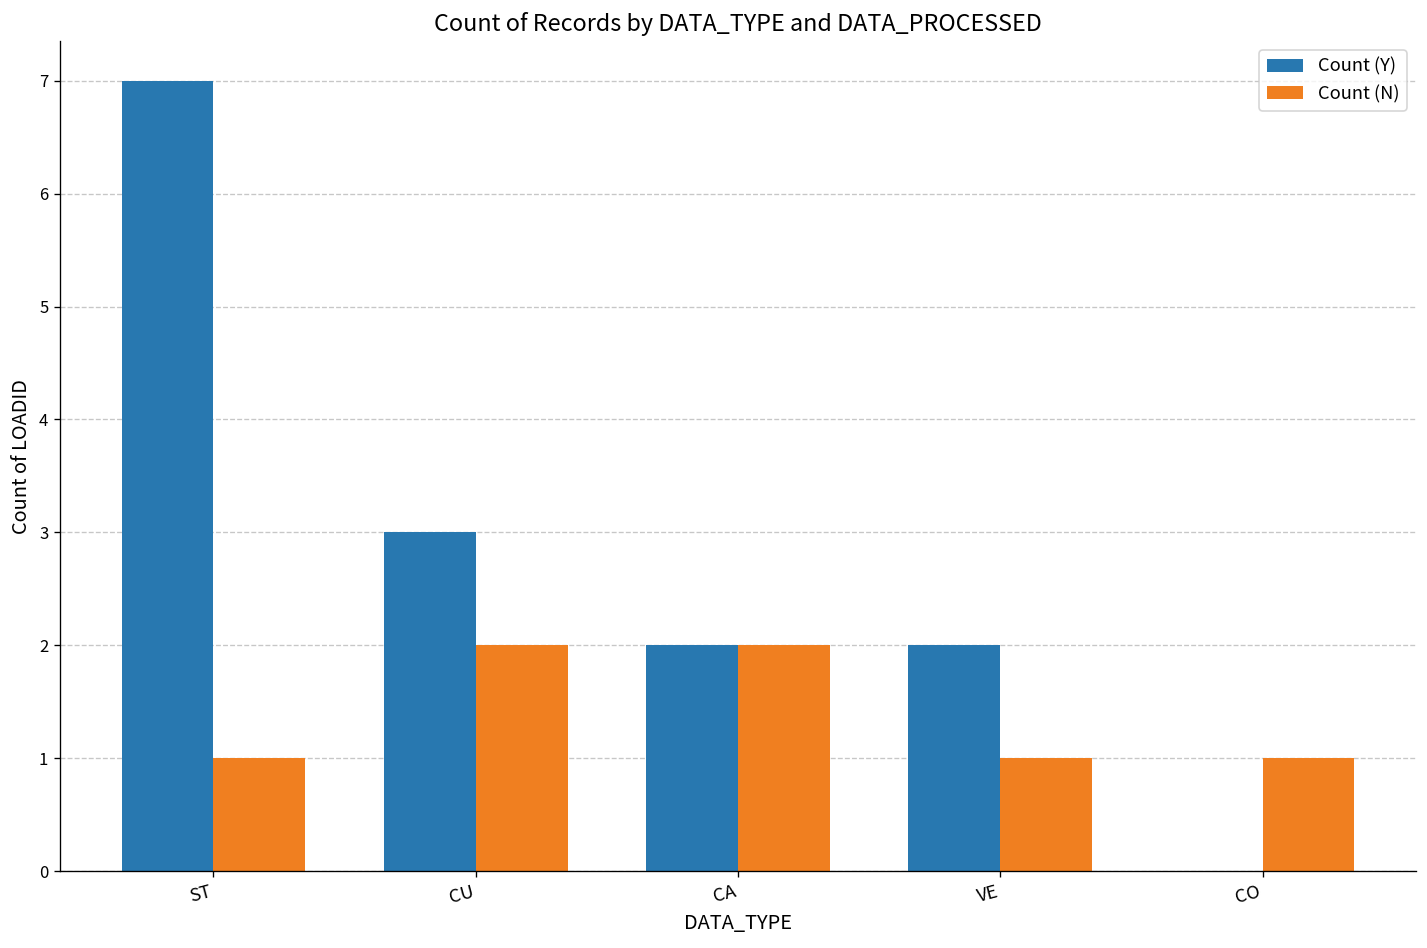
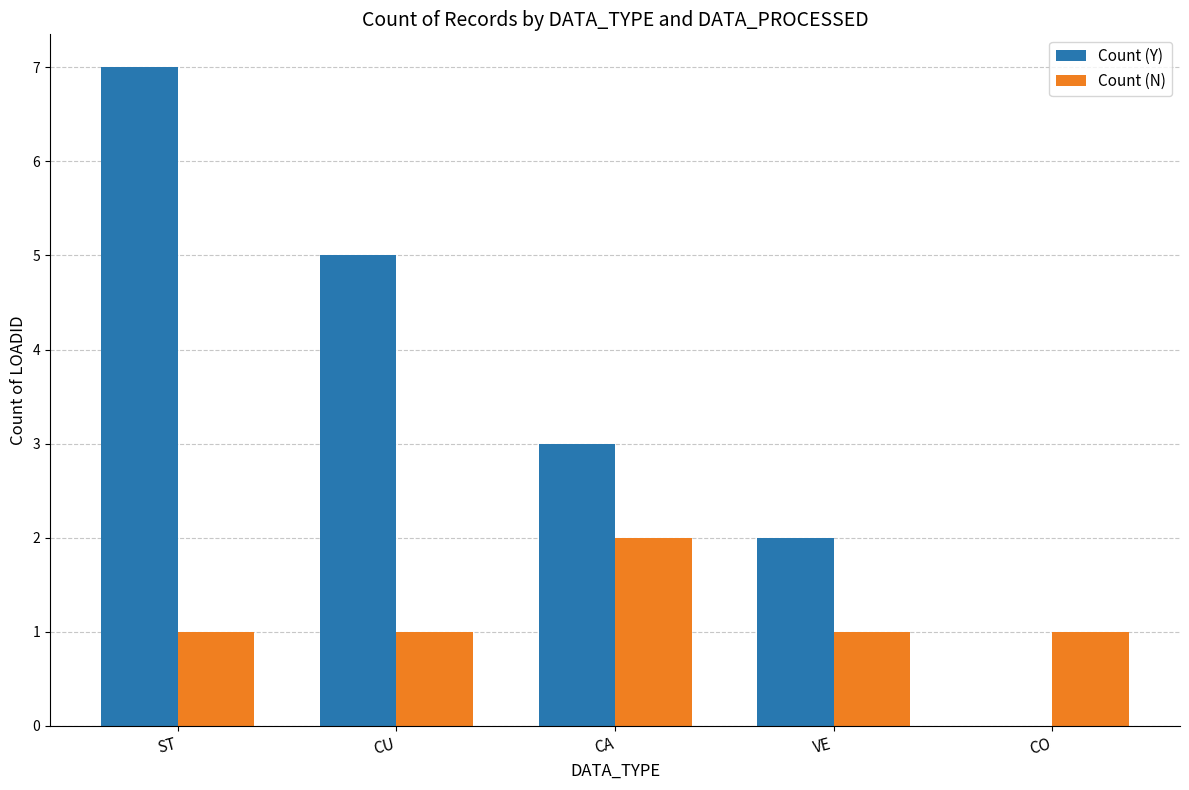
  {
    "Count (Y)": {
      "ST": 7,
-     "CU": 3,
-     "CA": 2,
+     "CU": 5,
+     "CA": 3,
      "VE": 2,
      "CO": 0
    },
    "Count (N)": {
      "ST": 1,
-     "CU": 2,
+     "CU": 1,
      "CA": 2,
      "VE": 1,
      "CO": 1
    }
  }
